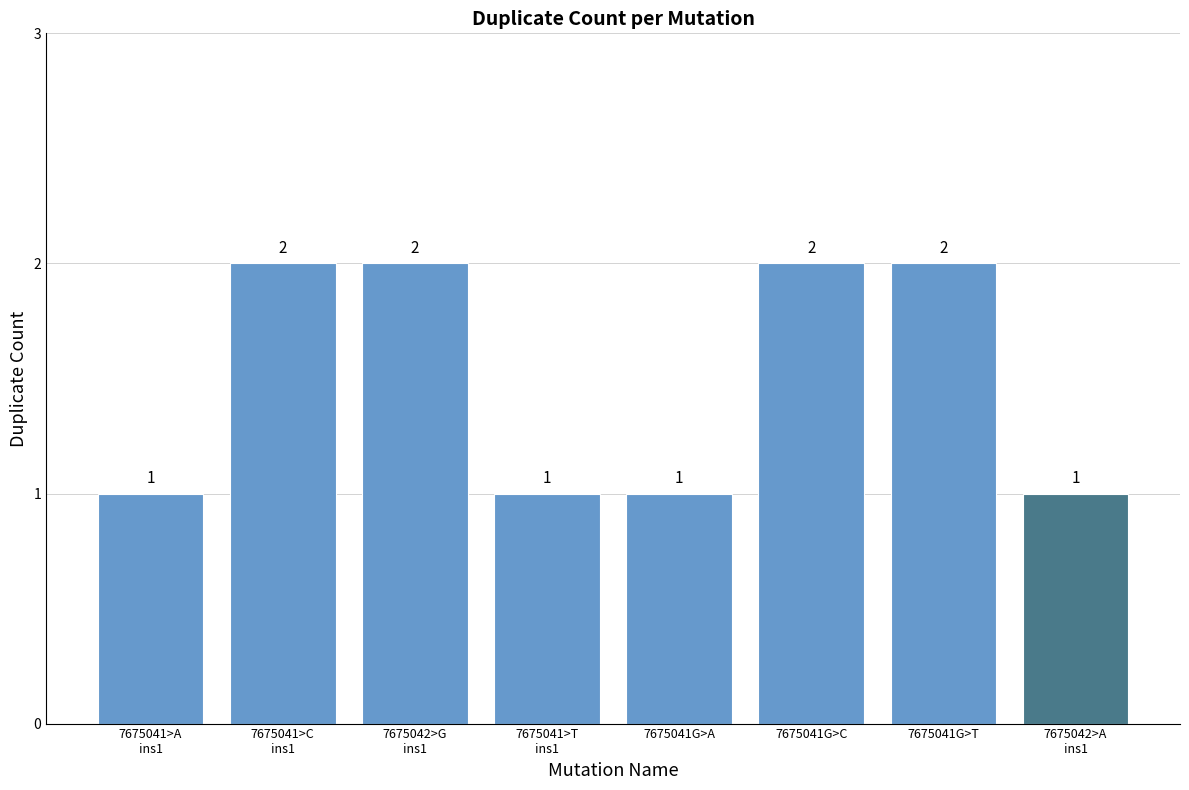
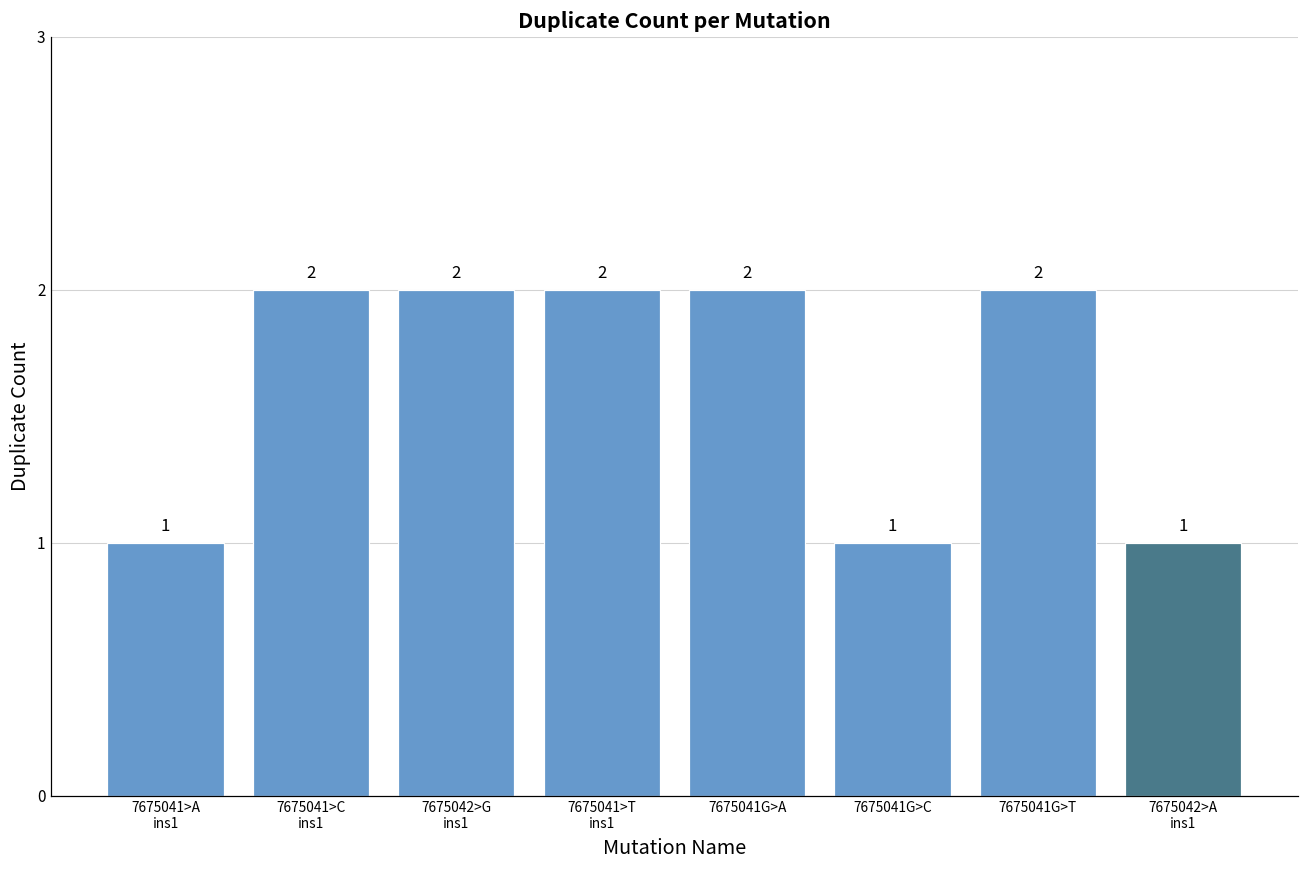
  {
    "7675041>A ins1": 1,
    "7675041>C ins1": 2,
    "7675042>G ins1": 2,
-   "7675041>T ins1": 1,
-   "7675041G>A": 1,
-   "7675041G>C": 2,
+   "7675041>T ins1": 2,
+   "7675041G>A": 2,
+   "7675041G>C": 1,
    "7675041G>T": 2,
    "7675042>A ins1": 1
  }
